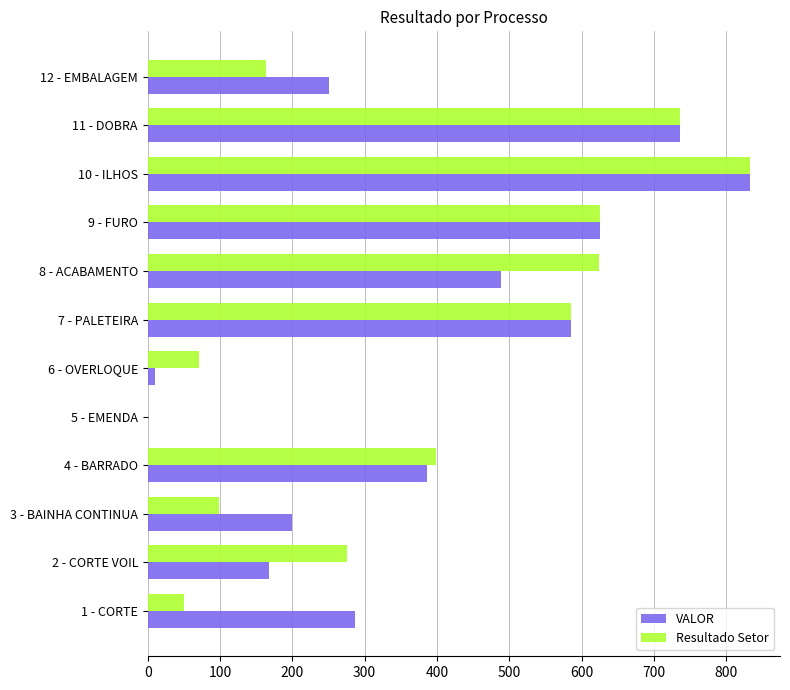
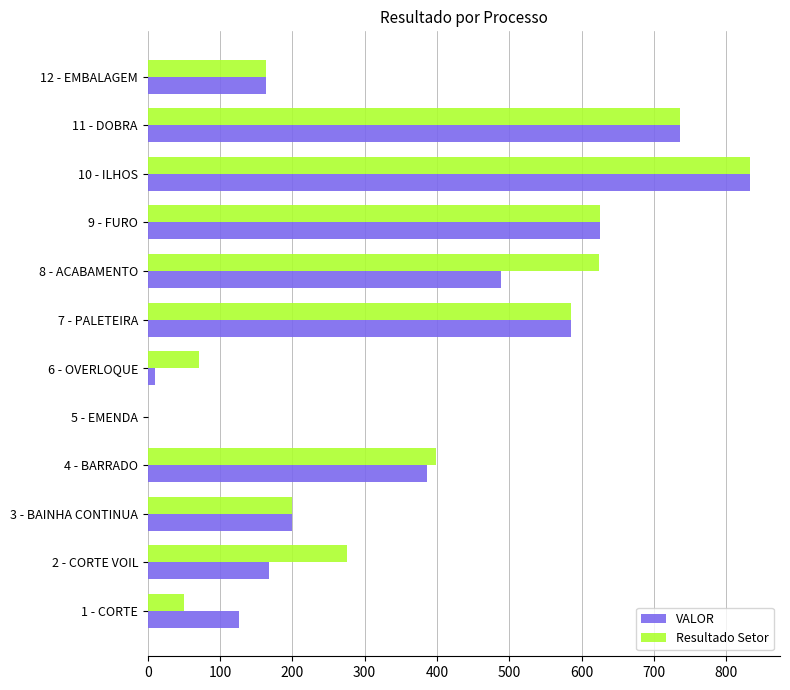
  {
    "VALOR": {
-     "12 - EMBALAGEM": 250,
+     "12 - EMBALAGEM": 160,
      "11 - DOBRA": 740,
      "10 - ILHOS": 830,
      "9 - FURO": 630,
      "8 - ACABAMENTO": 490,
      "7 - PALETEIRA": 580,
      "6 - OVERLOQUE": 10,
      "5 - EMENDA": 0,
      "4 - BARRADO": 390,
      "3 - BAINHA CONTINUA": 200,
      "2 - CORTE VOIL": 170,
-     "1 - CORTE": 290
+     "1 - CORTE": 130
    },
    "Resultado Setor": {
      "12 - EMBALAGEM": 160,
      "11 - DOBRA": 740,
      "10 - ILHOS": 830,
      "9 - FURO": 630,
      "8 - ACABAMENTO": 620,
      "7 - PALETEIRA": 580,
      "6 - OVERLOQUE": 70,
      "5 - EMENDA": 0,
      "4 - BARRADO": 400,
-     "3 - BAINHA CONTINUA": 100,
+     "3 - BAINHA CONTINUA": 200,
      "2 - CORTE VOIL": 280,
      "1 - CORTE": 50
    }
  }
